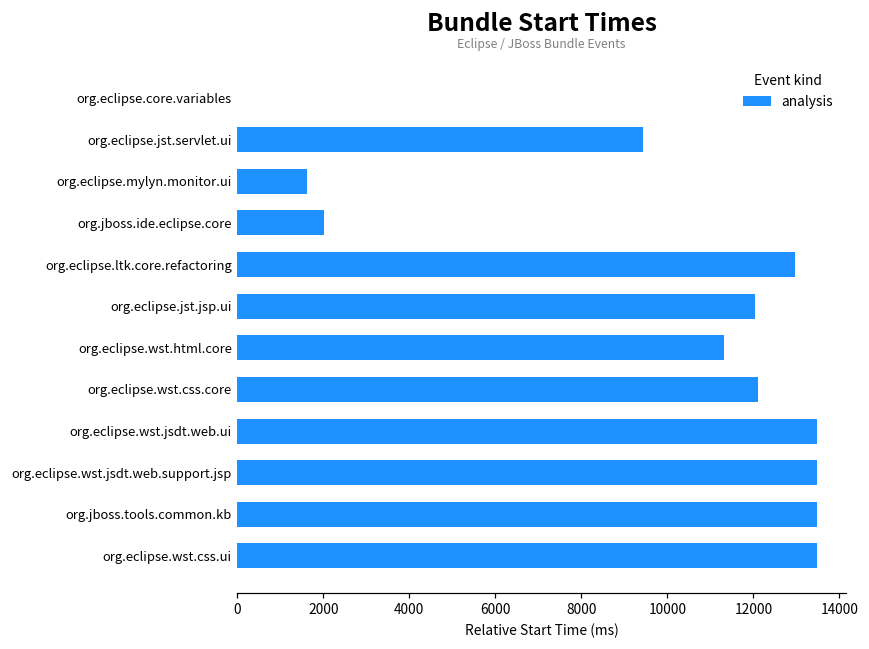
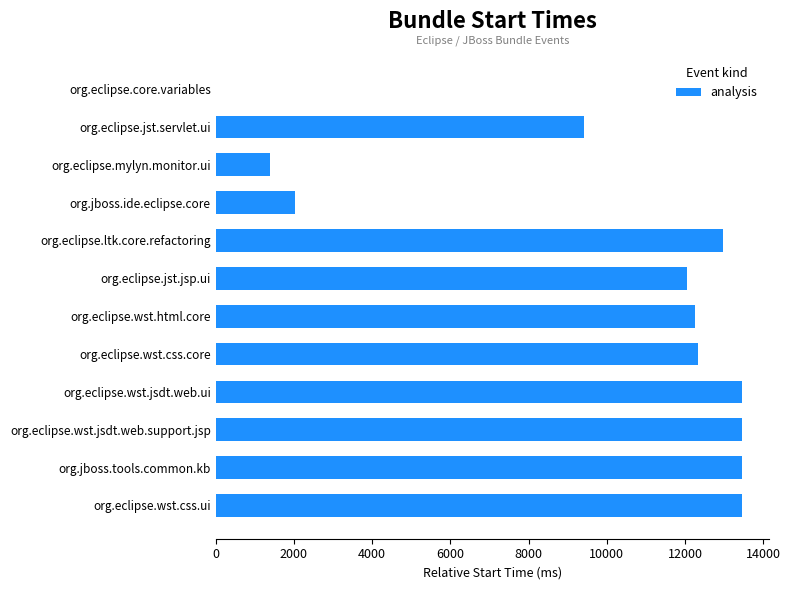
  {
    "org.eclipse.core.variables": 0,
    "org.eclipse.jst.servlet.ui": 9400,
-   "org.eclipse.mylyn.monitor.ui": 1600,
+   "org.eclipse.mylyn.monitor.ui": 1400,
    "org.jboss.ide.eclipse.core": 2000,
    "org.eclipse.ltk.core.refactoring": 13000,
    "org.eclipse.jst.jsp.ui": 12000,
-   "org.eclipse.wst.html.core": 11300,
-   "org.eclipse.wst.css.core": 12100,
+   "org.eclipse.wst.html.core": 12300,
+   "org.eclipse.wst.css.core": 12300,
    "org.eclipse.wst.jsdt.web.ui": 13500,
    "org.eclipse.wst.jsdt.web.support.jsp": 13500,
    "org.jboss.tools.common.kb": 13500,
    "org.eclipse.wst.css.ui": 13500
  }
